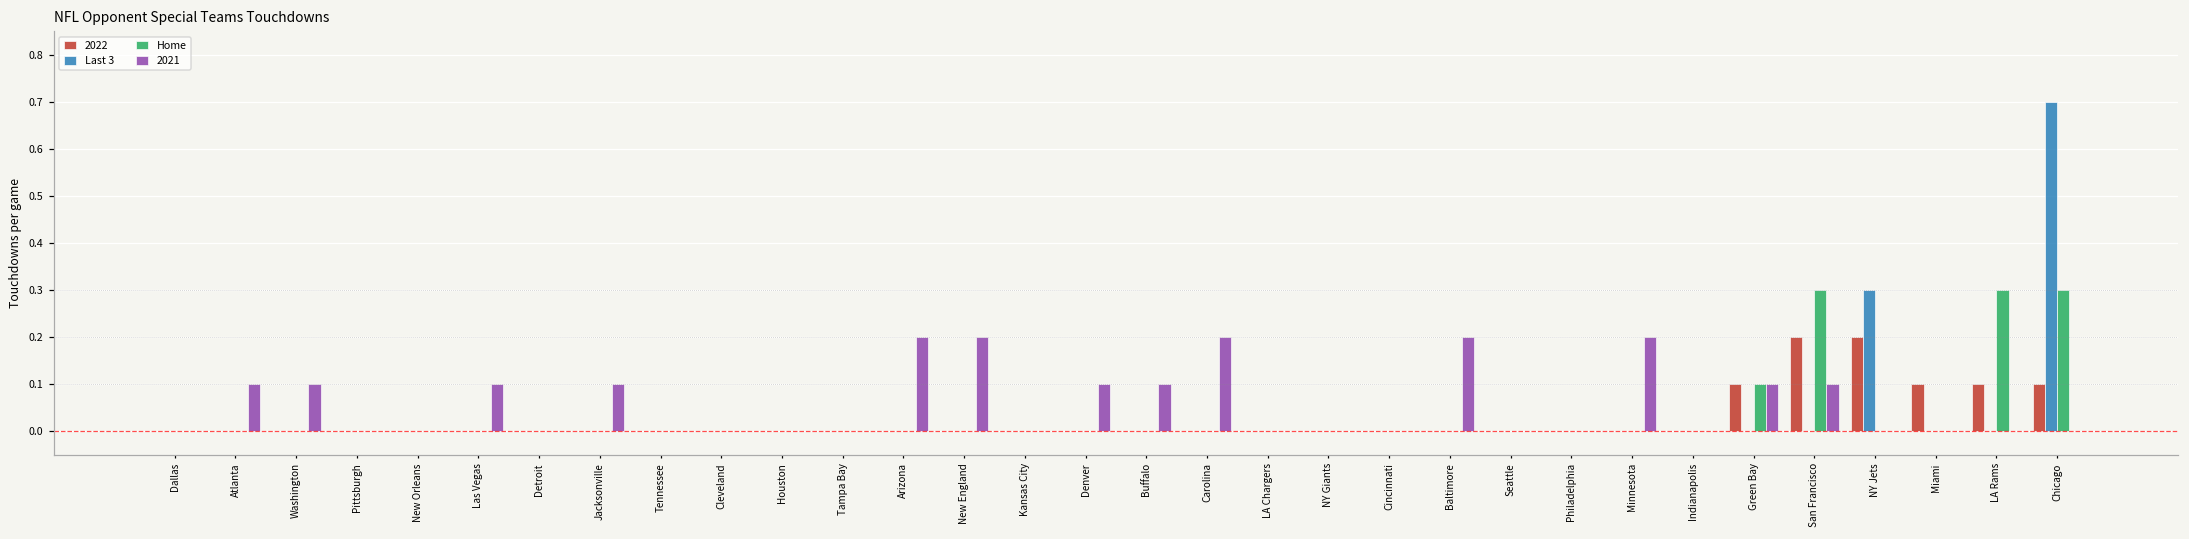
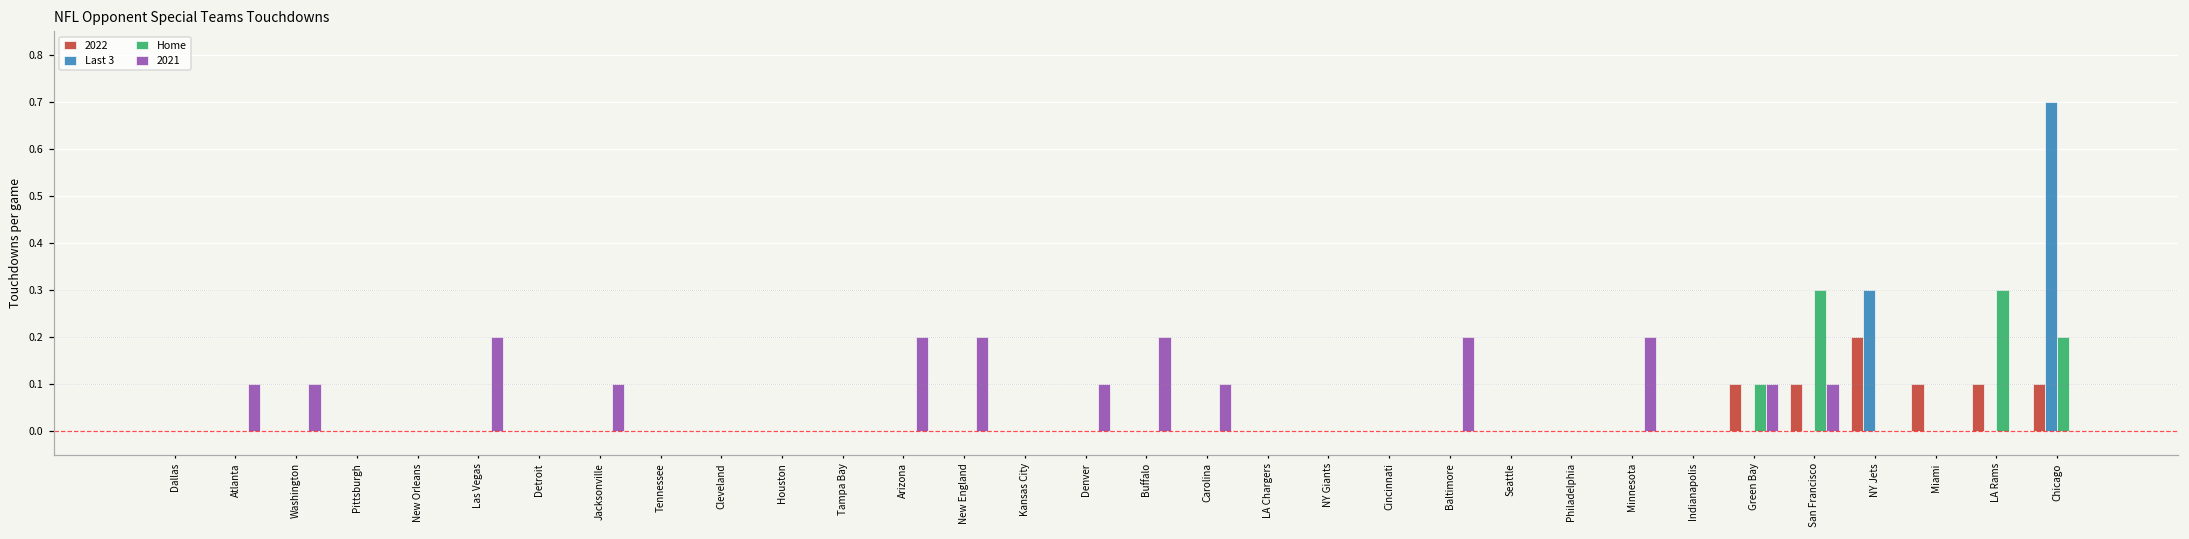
  {
    "2022": {
      "Dallas": 0.0,
      "Atlanta": 0.0,
      "Washington": 0.0,
      "Pittsburgh": 0.0,
      "New Orleans": 0.0,
      "Las Vegas": 0.0,
      "Detroit": 0.0,
      "Jacksonville": 0.0,
      "Tennessee": 0.0,
      "Cleveland": 0.0,
      "Houston": 0.0,
      "Tampa Bay": 0.0,
      "Arizona": 0.0,
      "New England": 0.0,
      "Kansas City": 0.0,
      "Denver": 0.0,
      "Buffalo": 0.0,
      "Carolina": 0.0,
      "LA Chargers": 0.0,
      "NY Giants": 0.0,
      "Cincinnati": 0.0,
      "Baltimore": 0.0,
      "Seattle": 0.0,
      "Philadelphia": 0.0,
      "Minnesota": 0.0,
      "Indianapolis": 0.0,
      "Green Bay": 0.1,
-     "San Francisco": 0.2,
+     "San Francisco": 0.1,
      "NY Jets": 0.2,
      "Miami": 0.1,
      "LA Rams": 0.1,
      "Chicago": 0.1
    },
    "Last 3": {
      "Dallas": 0.0,
      "Atlanta": 0.0,
      "Washington": 0.0,
      "Pittsburgh": 0.0,
      "New Orleans": 0.0,
      "Las Vegas": 0.0,
      "Detroit": 0.0,
      "Jacksonville": 0.0,
      "Tennessee": 0.0,
      "Cleveland": 0.0,
      "Houston": 0.0,
      "Tampa Bay": 0.0,
      "Arizona": 0.0,
      "New England": 0.0,
      "Kansas City": 0.0,
      "Denver": 0.0,
      "Buffalo": 0.0,
      "Carolina": 0.0,
      "LA Chargers": 0.0,
      "NY Giants": 0.0,
      "Cincinnati": 0.0,
      "Baltimore": 0.0,
      "Seattle": 0.0,
      "Philadelphia": 0.0,
      "Minnesota": 0.0,
      "Indianapolis": 0.0,
      "Green Bay": 0.0,
      "San Francisco": 0.0,
      "NY Jets": 0.3,
      "Miami": 0.0,
      "LA Rams": 0.0,
      "Chicago": 0.7
    },
    "Home": {
      "Dallas": 0.0,
      "Atlanta": 0.0,
      "Washington": 0.0,
      "Pittsburgh": 0.0,
      "New Orleans": 0.0,
      "Las Vegas": 0.0,
      "Detroit": 0.0,
      "Jacksonville": 0.0,
      "Tennessee": 0.0,
      "Cleveland": 0.0,
      "Houston": 0.0,
      "Tampa Bay": 0.0,
      "Arizona": 0.0,
      "New England": 0.0,
      "Kansas City": 0.0,
      "Denver": 0.0,
      "Buffalo": 0.0,
      "Carolina": 0.0,
      "LA Chargers": 0.0,
      "NY Giants": 0.0,
      "Cincinnati": 0.0,
      "Baltimore": 0.0,
      "Seattle": 0.0,
      "Philadelphia": 0.0,
      "Minnesota": 0.0,
      "Indianapolis": 0.0,
      "Green Bay": 0.1,
      "San Francisco": 0.3,
      "NY Jets": 0.0,
      "Miami": 0.0,
      "LA Rams": 0.3,
-     "Chicago": 0.3
+     "Chicago": 0.2
    },
    "2021": {
      "Dallas": 0.0,
      "Atlanta": 0.1,
      "Washington": 0.1,
      "Pittsburgh": 0.0,
      "New Orleans": 0.0,
-     "Las Vegas": 0.1,
+     "Las Vegas": 0.2,
      "Detroit": 0.0,
      "Jacksonville": 0.1,
      "Tennessee": 0.0,
      "Cleveland": 0.0,
      "Houston": 0.0,
      "Tampa Bay": 0.0,
      "Arizona": 0.2,
      "New England": 0.2,
      "Kansas City": 0.0,
      "Denver": 0.1,
-     "Buffalo": 0.1,
-     "Carolina": 0.2,
+     "Buffalo": 0.2,
+     "Carolina": 0.1,
      "LA Chargers": 0.0,
      "NY Giants": 0.0,
      "Cincinnati": 0.0,
      "Baltimore": 0.2,
      "Seattle": 0.0,
      "Philadelphia": 0.0,
      "Minnesota": 0.2,
      "Indianapolis": 0.0,
      "Green Bay": 0.1,
      "San Francisco": 0.1,
      "NY Jets": 0.0,
      "Miami": 0.0,
      "LA Rams": 0.0,
      "Chicago": 0.0
    }
  }
